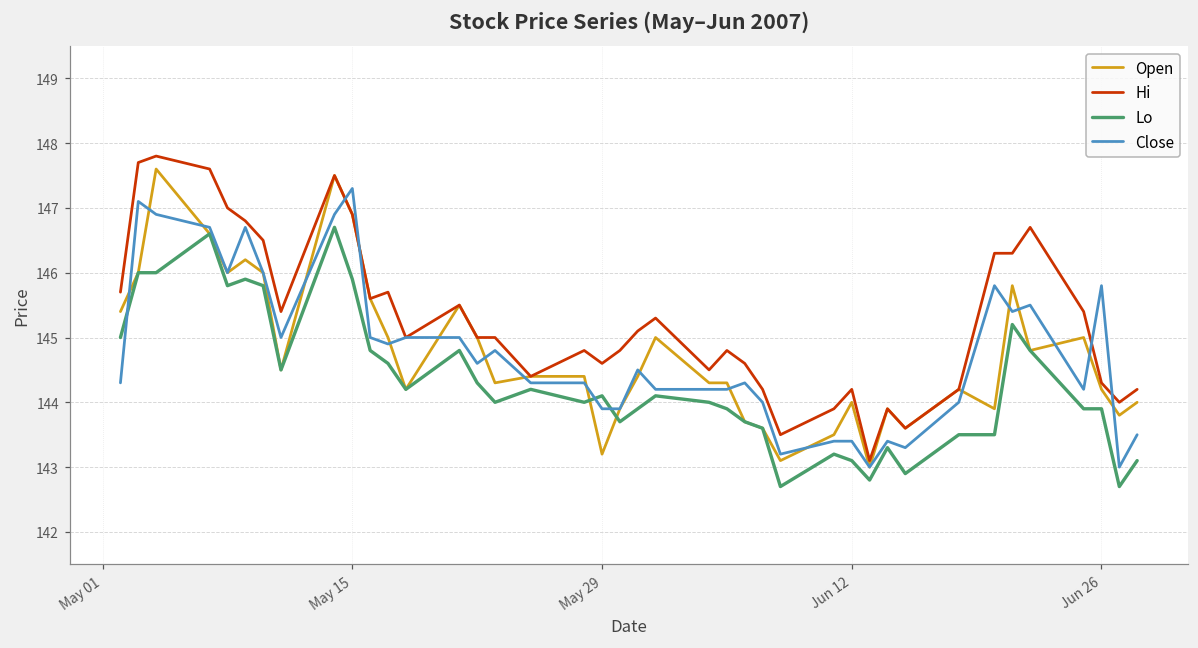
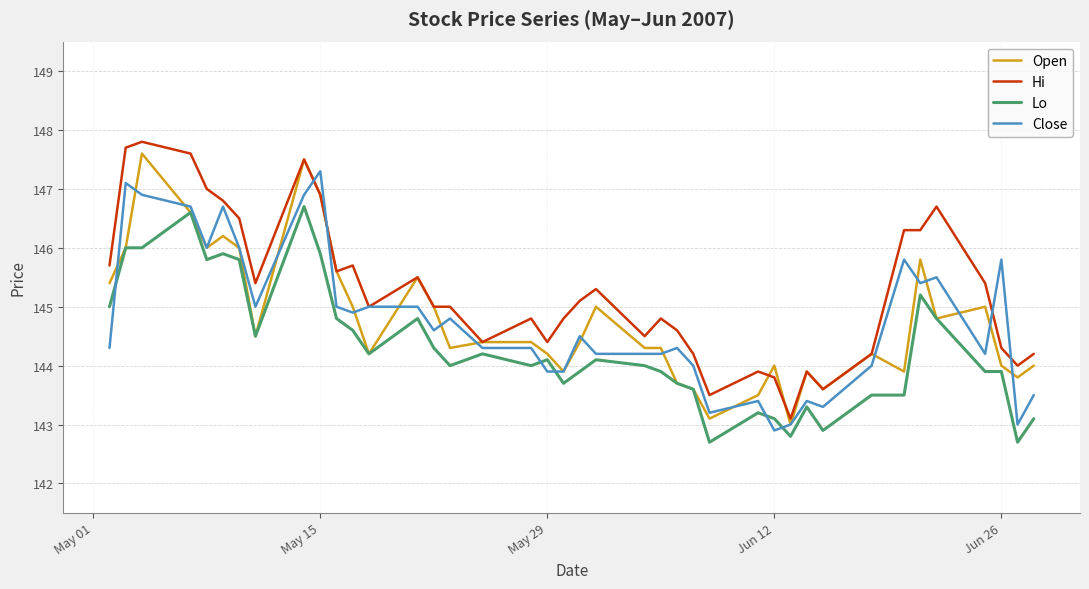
  {
    "Open": {
-     "May 29": 143.2,
+     "May 29": 144.2,
      "Jun 12": 144.0,
-     "Jun 26": 144.2
+     "Jun 26": 144.0
    },
    "Hi": {
-     "May 29": 144.6,
-     "Jun 12": 144.2,
+     "May 29": 144.4,
+     "Jun 12": 143.8,
      "Jun 26": 144.3
    },
    "Lo": {
      "May 15": 145.9,
      "May 29": 144.1,
      "Jun 12": 143.1,
      "Jun 26": 143.9
    },
    "Close": {
      "May 15": 147.3,
      "May 29": 143.9,
-     "Jun 12": 143.4,
+     "Jun 12": 142.9,
      "Jun 26": 145.8
    }
  }
